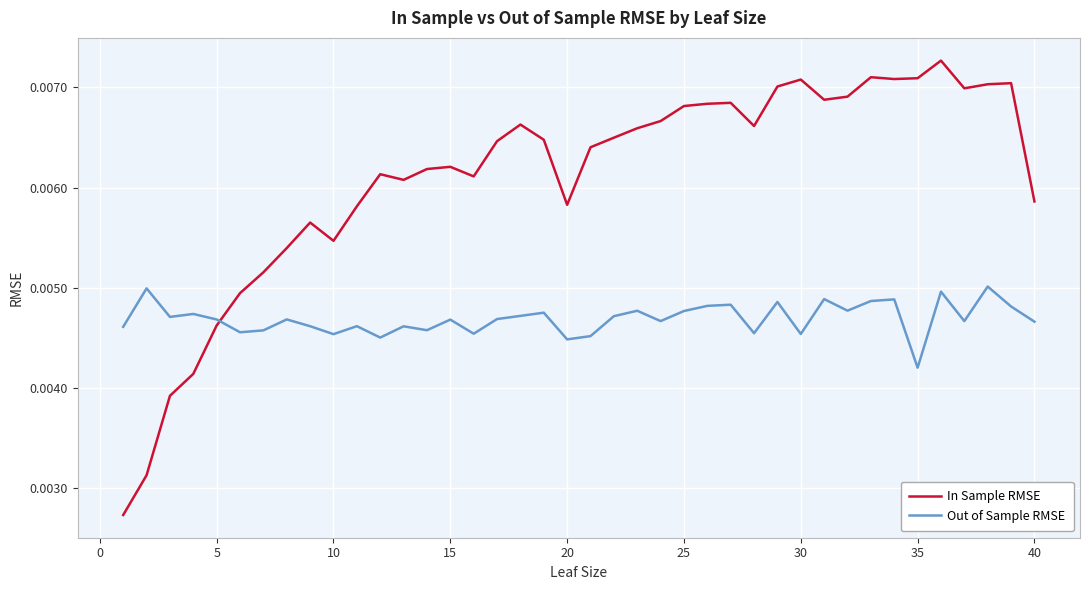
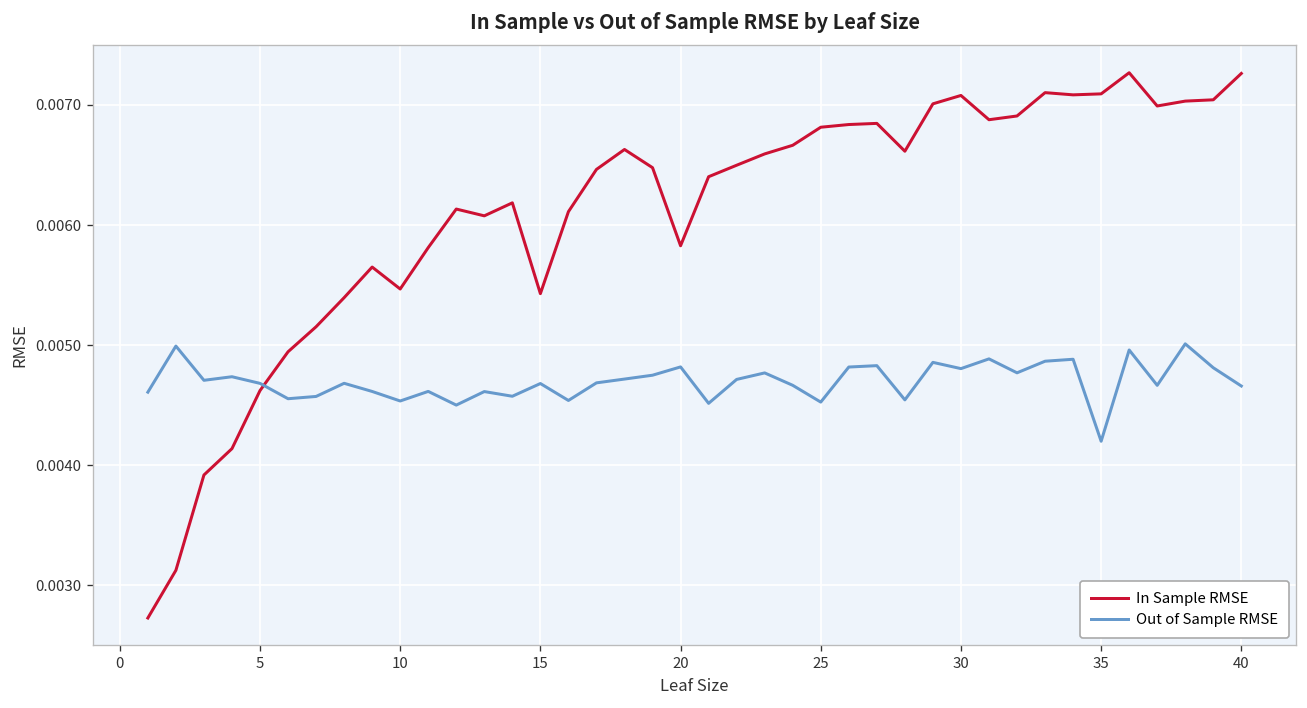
  {
    "In Sample RMSE": {
      "5": 0.00462,
      "10": 0.00547,
-     "15": 0.00621,
+     "15": 0.00543,
      "20": 0.00583,
      "25": 0.00681,
      "30": 0.00708,
      "35": 0.00709,
-     "40": 0.00586
+     "40": 0.00726
    },
    "Out of Sample RMSE": {
      "5": 0.00468,
      "10": 0.00454,
      "15": 0.00468,
-     "20": 0.00448,
-     "25": 0.00477,
-     "30": 0.00454,
+     "20": 0.00482,
+     "25": 0.00453,
+     "30": 0.00480,
      "35": 0.00420,
      "40": 0.00466
    }
  }
